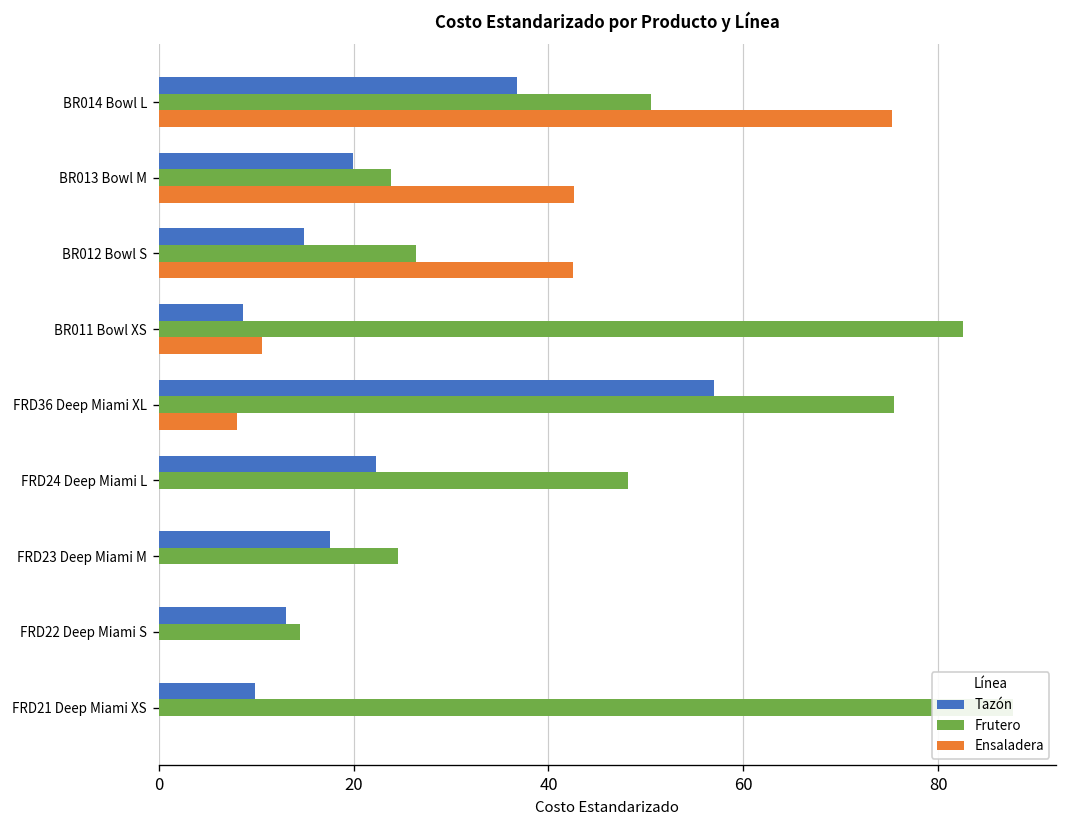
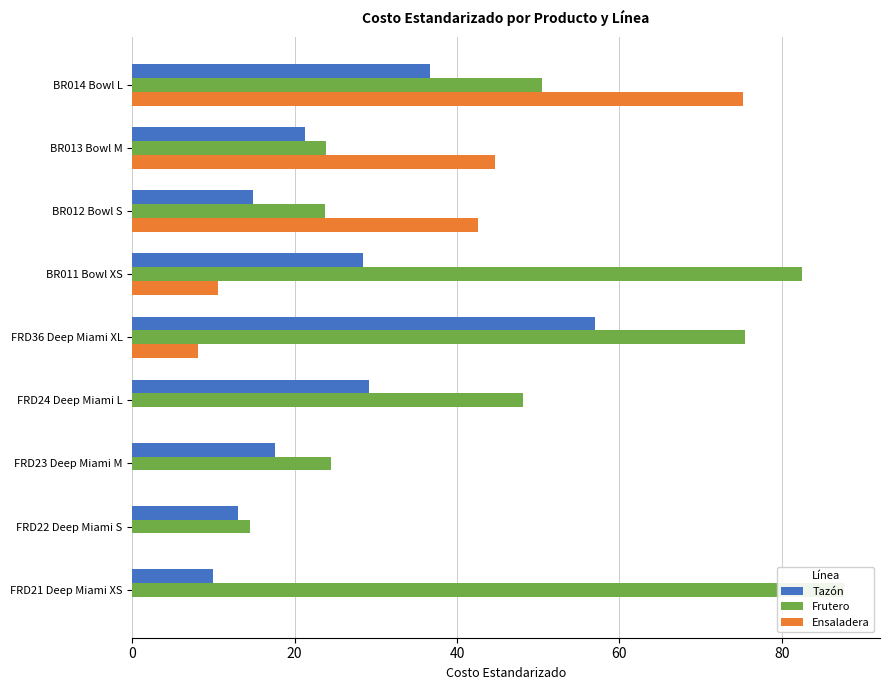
  {
    "Tazón": {
      "BR014 Bowl L": 37,
-     "BR013 Bowl M": 20,
+     "BR013 Bowl M": 21,
      "BR012 Bowl S": 15,
-     "BR011 Bowl XS": 9,
+     "BR011 Bowl XS": 28,
      "FRD36 Deep Miami XL": 57,
-     "FRD24 Deep Miami L": 22,
+     "FRD24 Deep Miami L": 29,
      "FRD23 Deep Miami M": 18,
      "FRD22 Deep Miami S": 13,
      "FRD21 Deep Miami XS": 10
    },
    "Frutero": {
      "BR014 Bowl L": 50,
      "BR013 Bowl M": 24,
-     "BR012 Bowl S": 26,
+     "BR012 Bowl S": 24,
      "BR011 Bowl XS": 83,
      "FRD36 Deep Miami XL": 75,
      "FRD24 Deep Miami L": 48,
      "FRD23 Deep Miami M": 25,
      "FRD22 Deep Miami S": 14
    },
    "Ensaladera": {
      "BR014 Bowl L": 75,
-     "BR013 Bowl M": 43,
+     "BR013 Bowl M": 45,
      "BR012 Bowl S": 43,
      "BR011 Bowl XS": 11,
      "FRD36 Deep Miami XL": 8,
      "FRD24 Deep Miami L": 0,
      "FRD23 Deep Miami M": 0,
      "FRD22 Deep Miami S": 0,
      "FRD21 Deep Miami XS": 0
    }
  }
